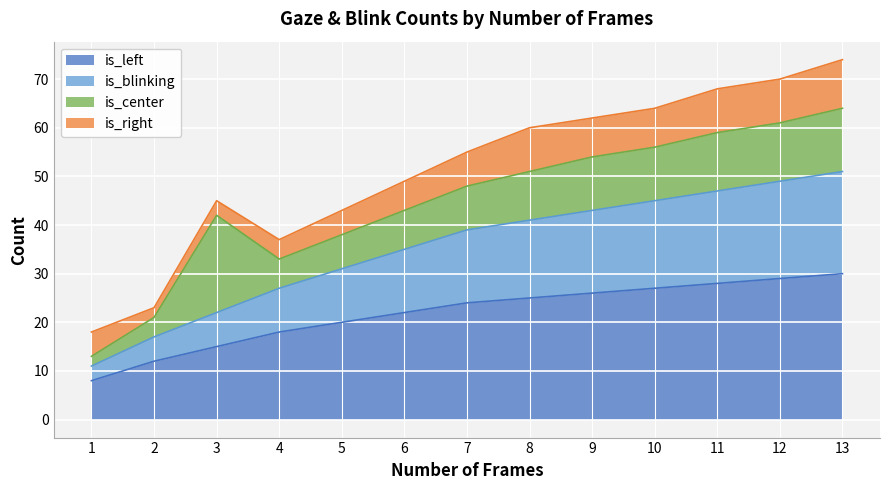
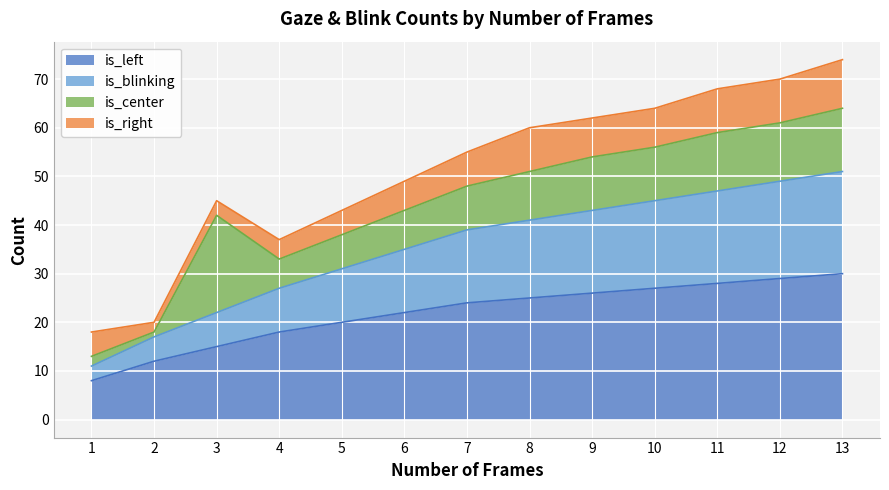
  {
    "is_center": {
      "1": 2,
-     "2": 4,
+     "2": 1,
      "3": 20,
      "4": 6,
      "5": 7,
      "6": 8,
      "7": 9,
      "8": 10,
      "9": 11,
      "10": 11,
      "11": 12,
      "12": 12,
      "13": 13
    },
    "is_right": {
      "1": 5,
      "2": 2,
      "3": 3,
      "4": 4,
      "5": 5,
      "6": 6,
      "7": 7,
      "8": 9,
      "9": 8,
      "10": 8,
      "11": 9,
      "12": 9,
      "13": 10
    }
  }
